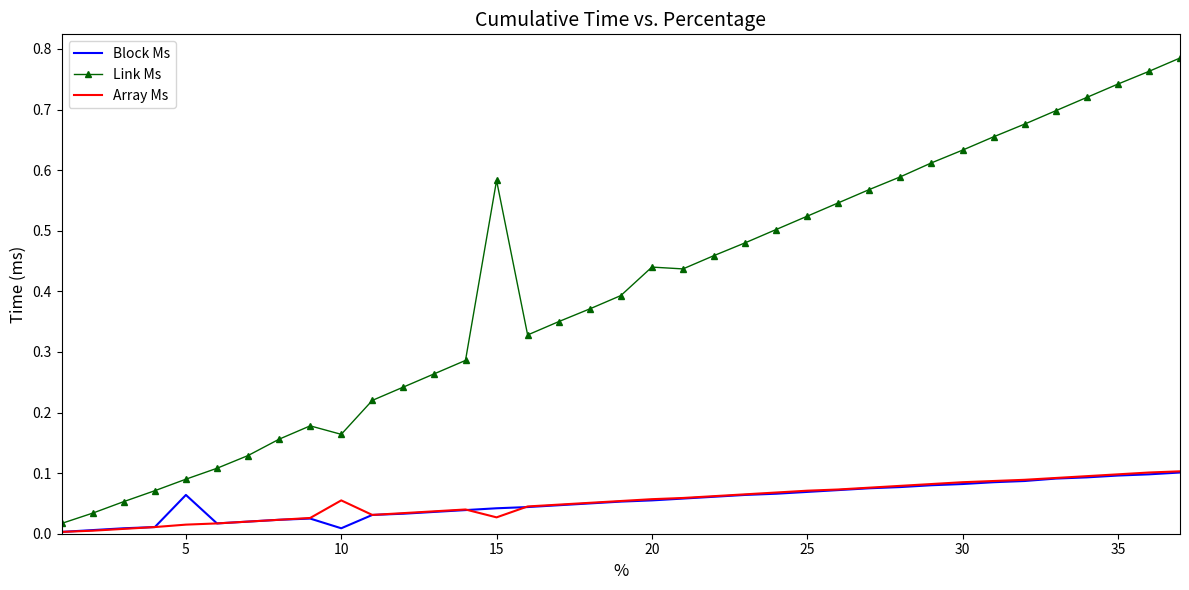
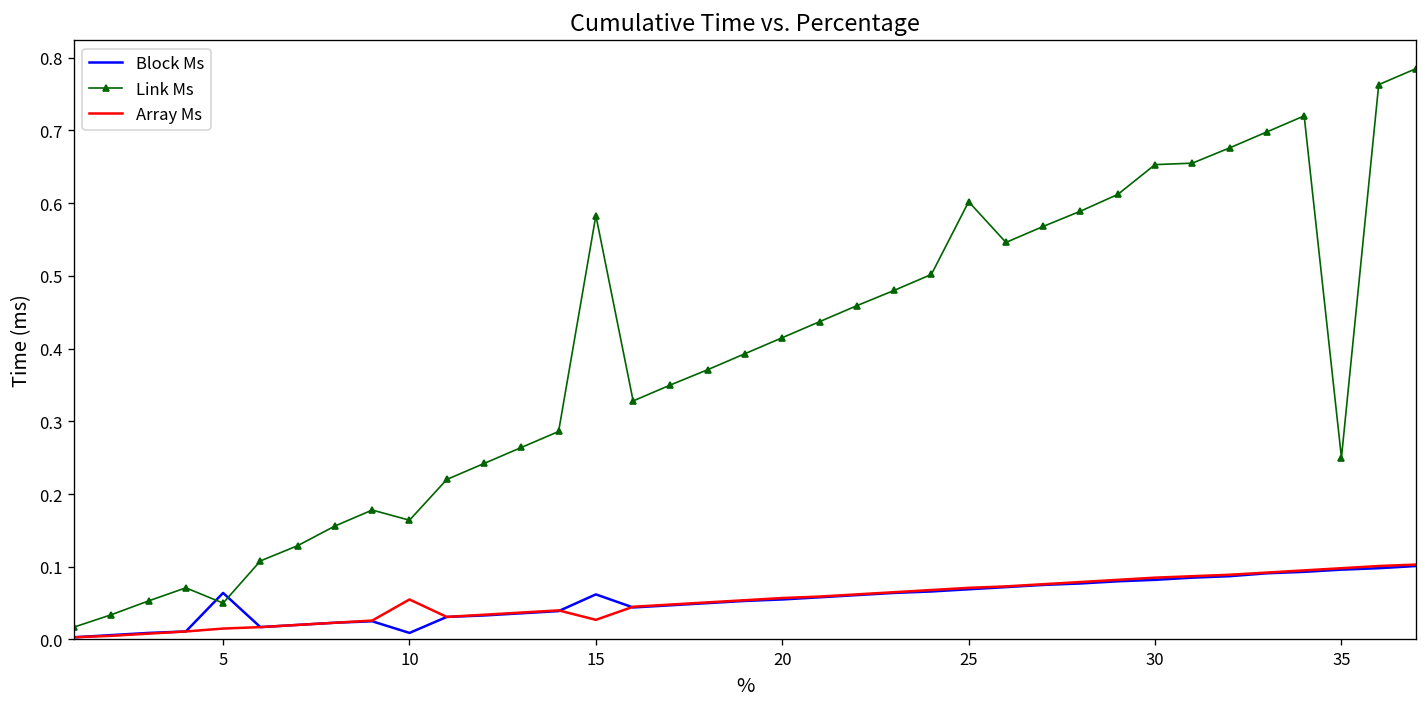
  {
    "Block Ms": {
      "5": 0.06,
      "10": 0.01,
-     "15": 0.04
+     "15": 0.06
    },
    "Link Ms": {
-     "5": 0.09,
+     "5": 0.05,
      "10": 0.16,
      "15": 0.58,
-     "20": 0.44,
-     "25": 0.52,
-     "30": 0.63,
-     "35": 0.74
+     "20": 0.42,
+     "25": 0.60,
+     "30": 0.65,
+     "35": 0.25
    },
    "Array Ms": {
      "5": 0.02,
      "10": 0.06,
      "15": 0.03
    }
  }
